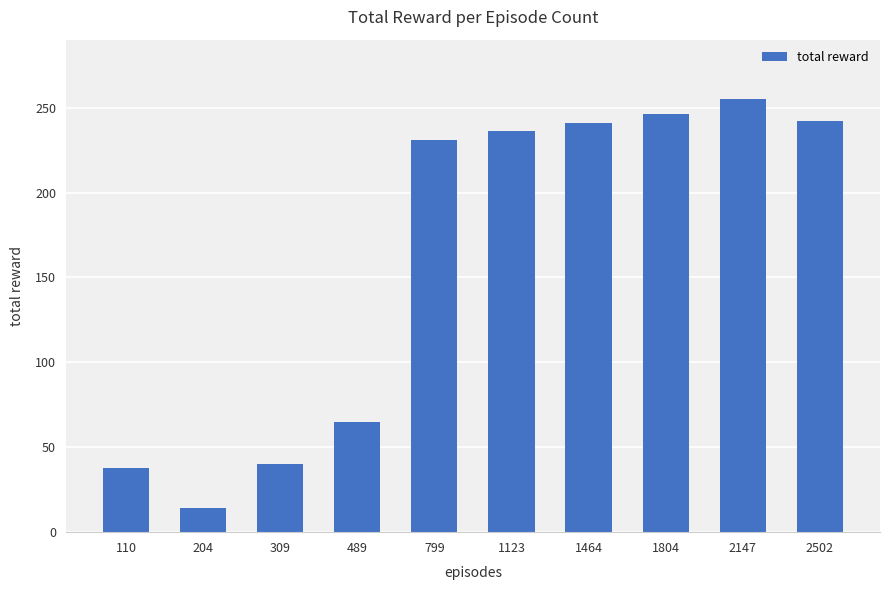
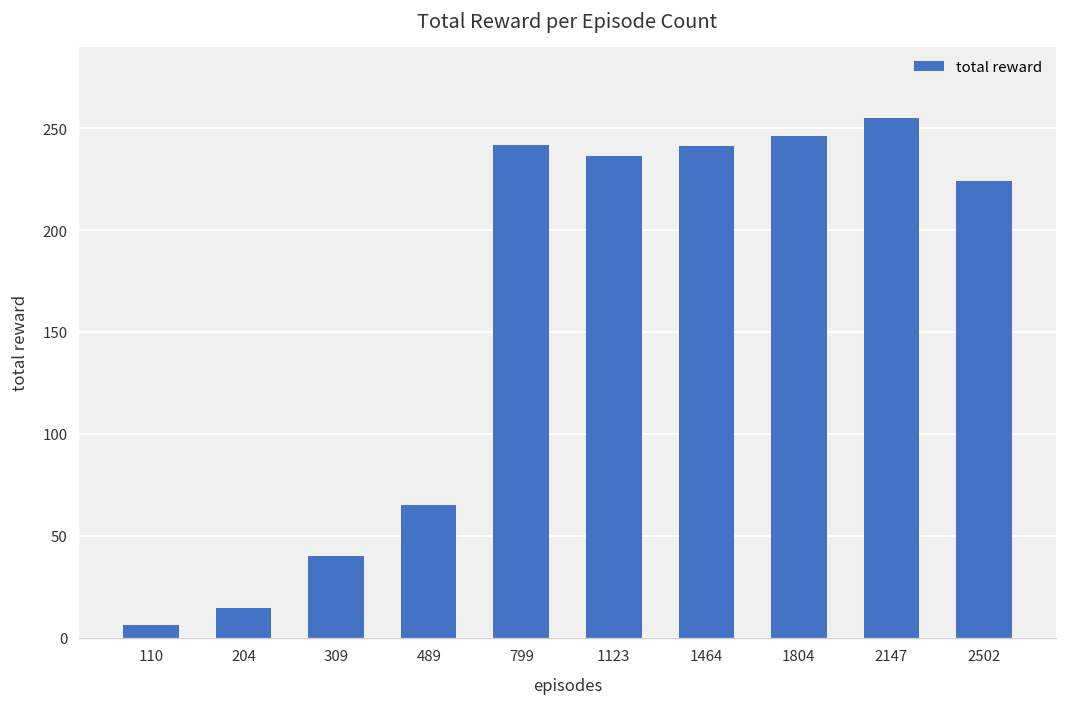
  {
-   "110": 38,
+   "110": 6,
    "204": 14,
    "309": 40,
    "489": 65,
-   "799": 231,
+   "799": 242,
    "1123": 236,
    "1464": 241,
    "1804": 246,
    "2147": 255,
-   "2502": 242
+   "2502": 224
  }
